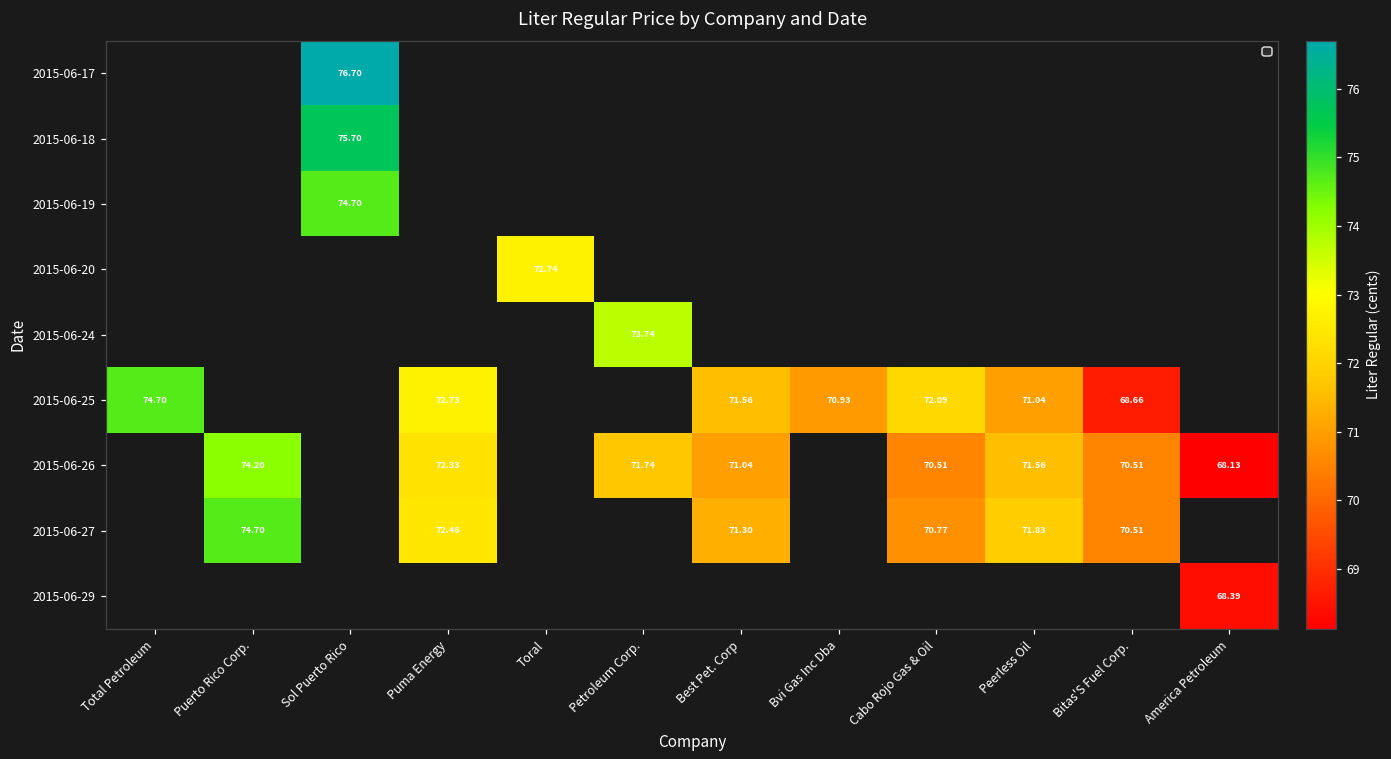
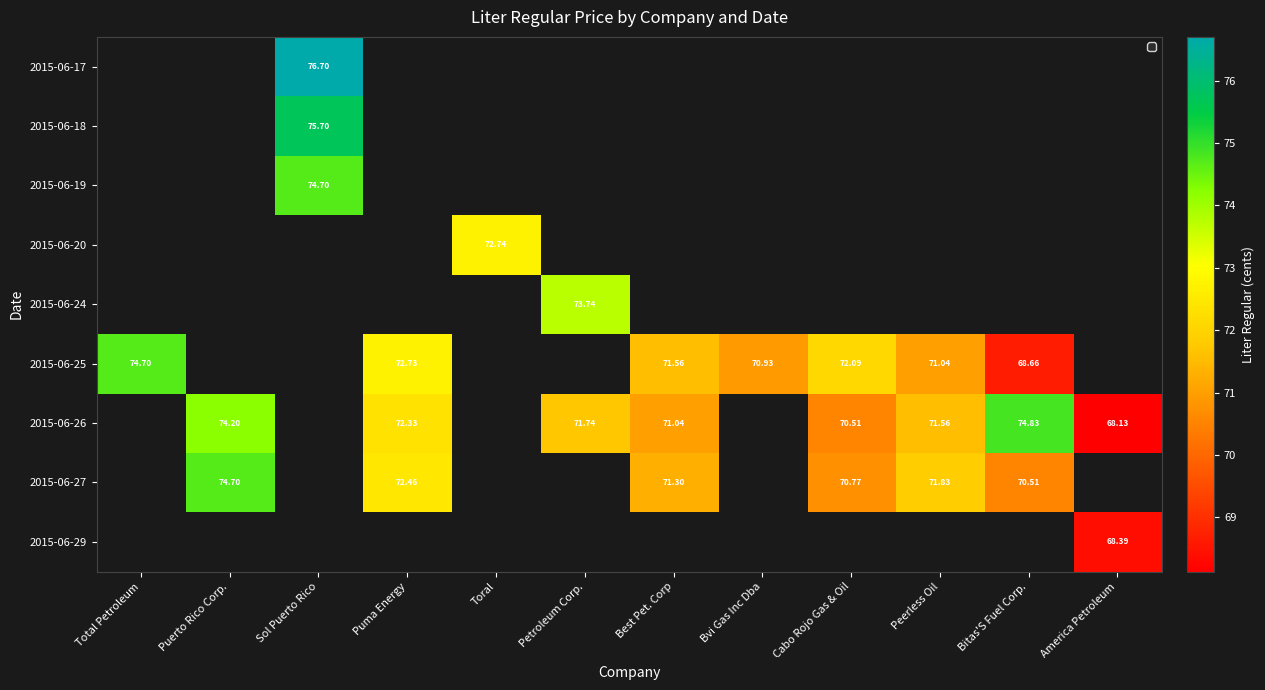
  {
    "2015-06-17": {
      "Sol Puerto Rico": 76.70
    },
    "2015-06-18": {
      "Sol Puerto Rico": 75.70
    },
    "2015-06-19": {
      "Sol Puerto Rico": 74.70
    },
    "2015-06-20": {
      "Toral": 72.74
    },
    "2015-06-24": {
      "Petroleum Corp.": 73.74
    },
    "2015-06-25": {
      "Total Petroleum": 74.70,
      "Puma Energy": 72.73,
      "Best Pet. Corp": 71.56,
      "Bvi Gas Inc Dba": 70.93,
      "Cabo Rojo Gas & Oil": 72.09,
      "Peerless Oil": 71.04,
      "Bitas'S Fuel Corp.": 68.66
    },
    "2015-06-26": {
      "Puerto Rico Corp.": 74.20,
      "Puma Energy": 72.33,
      "Petroleum Corp.": 71.74,
      "Best Pet. Corp": 71.04,
      "Cabo Rojo Gas & Oil": 70.51,
      "Peerless Oil": 71.56,
-     "Bitas'S Fuel Corp.": 70.51,
+     "Bitas'S Fuel Corp.": 74.83,
      "America Petroleum": 68.13
    },
    "2015-06-27": {
      "Puerto Rico Corp.": 74.70,
      "Puma Energy": 72.46,
      "Best Pet. Corp": 71.30,
      "Cabo Rojo Gas & Oil": 70.77,
      "Peerless Oil": 71.83,
      "Bitas'S Fuel Corp.": 70.51
    },
    "2015-06-29": {
      "America Petroleum": 68.39
    }
  }
